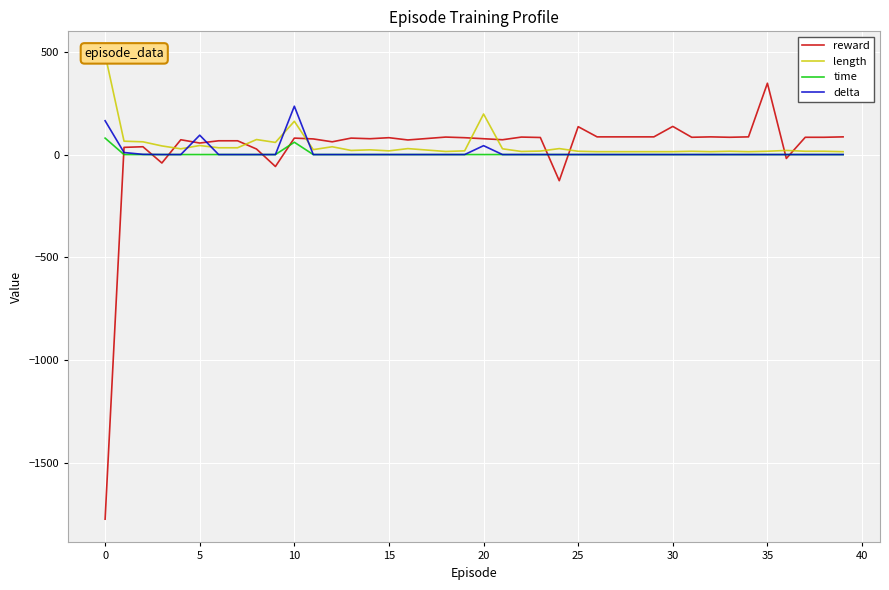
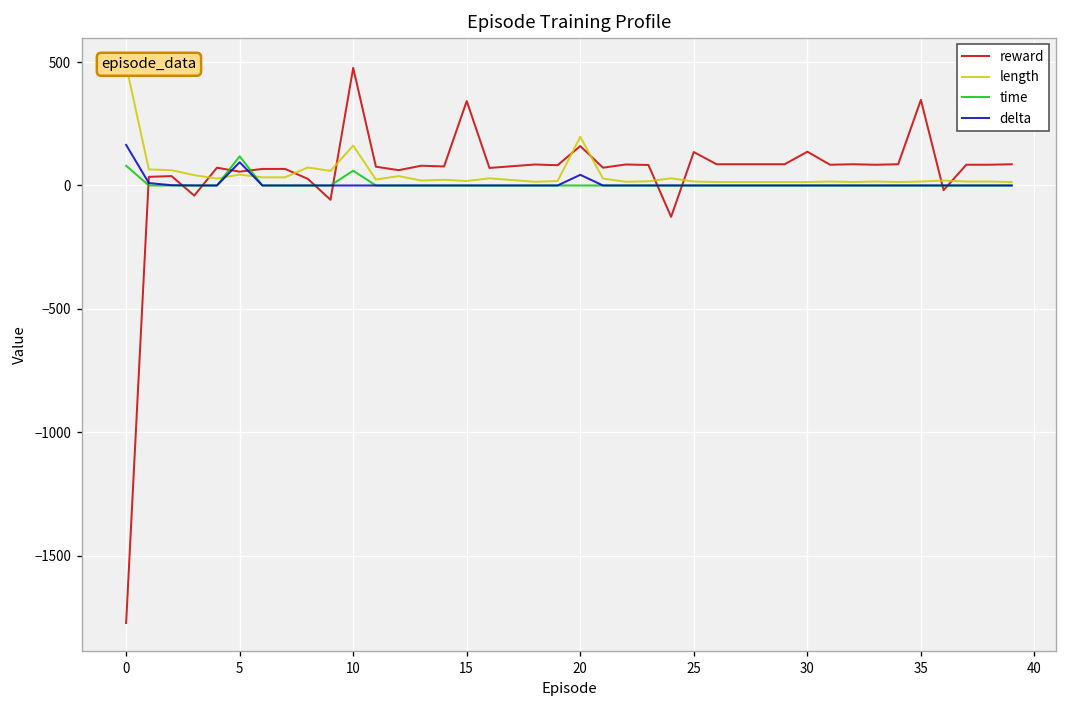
  {
    "reward": {
      "0": -1770,
-     "10": 80,
-     "15": 80,
-     "20": 80,
+     "10": 480,
+     "15": 340,
+     "20": 160,
      "25": 140,
      "30": 140,
      "35": 350
    },
    "length": {
      "10": 160,
      "15": 20,
      "20": 200,
      "25": 20,
      "30": 10,
      "35": 20
    },
    "time": {
      "0": 80,
-     "5": 0,
+     "5": 120,
      "10": 60,
      "20": 0
    },
    "delta": {
      "0": 160,
      "5": 90,
-     "10": 240,
+     "10": 0,
      "20": 40
    }
  }
